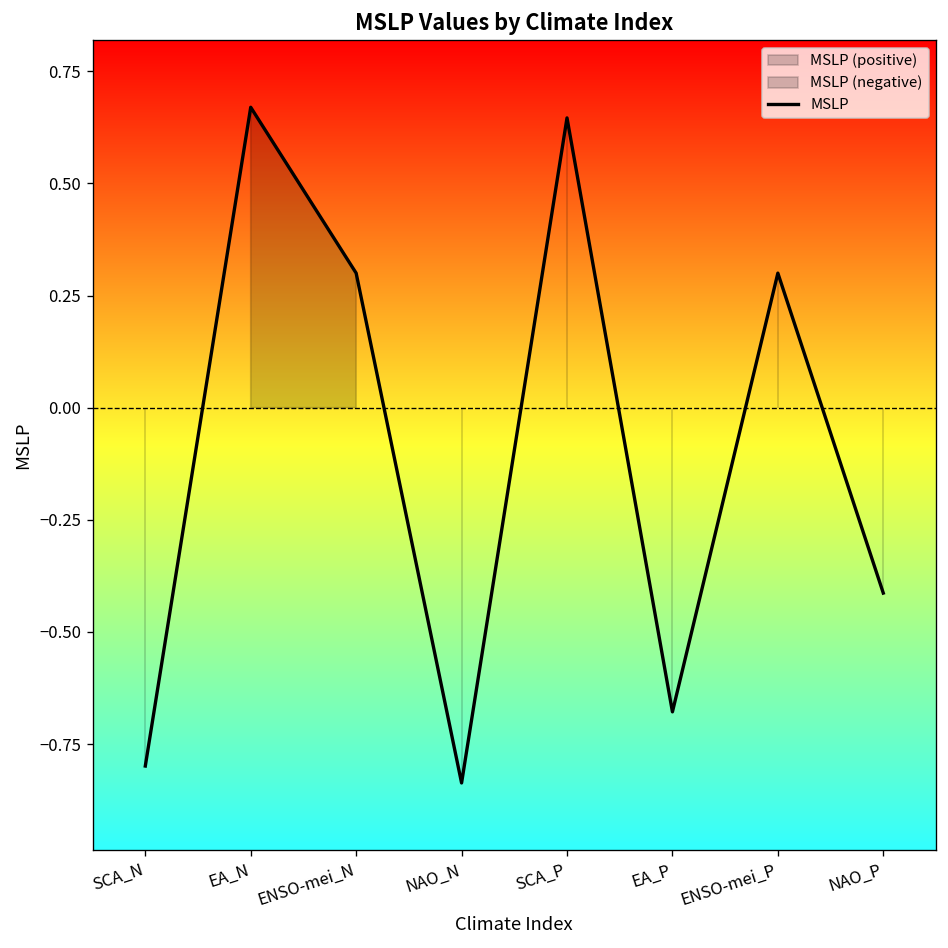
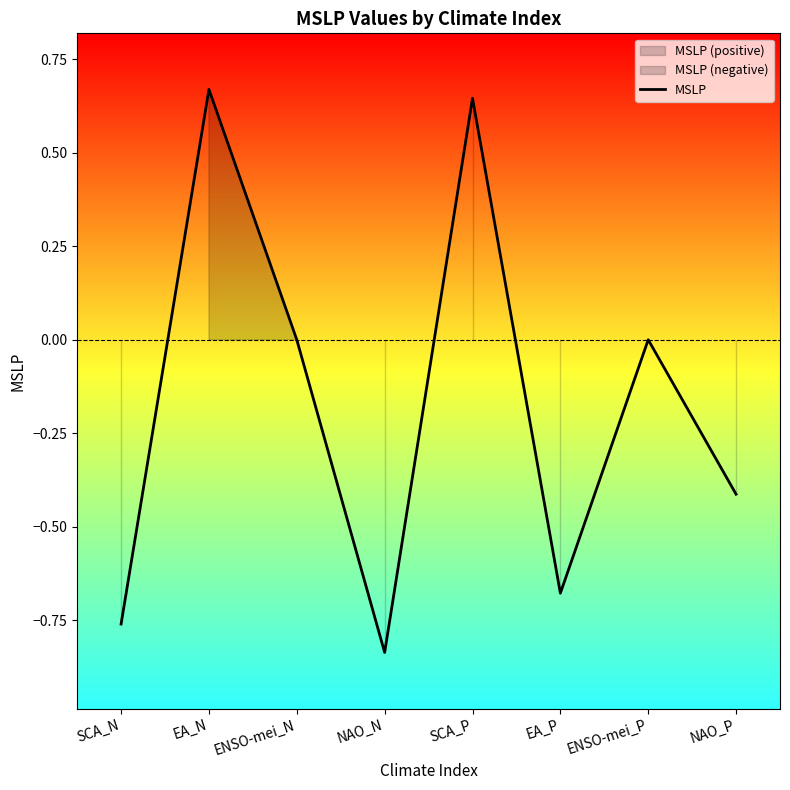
  {
-   "SCA_N": -0.80,
+   "SCA_N": -0.76,
    "EA_N": 0.67,
-   "ENSO-mei_N": 0.3,
+   "ENSO-mei_N": 0.0,
    "NAO_N": -0.84,
    "SCA_P": 0.65,
    "EA_P": -0.68,
-   "ENSO-mei_P": 0.3,
+   "ENSO-mei_P": 0.0,
    "NAO_P": -0.41
  }
